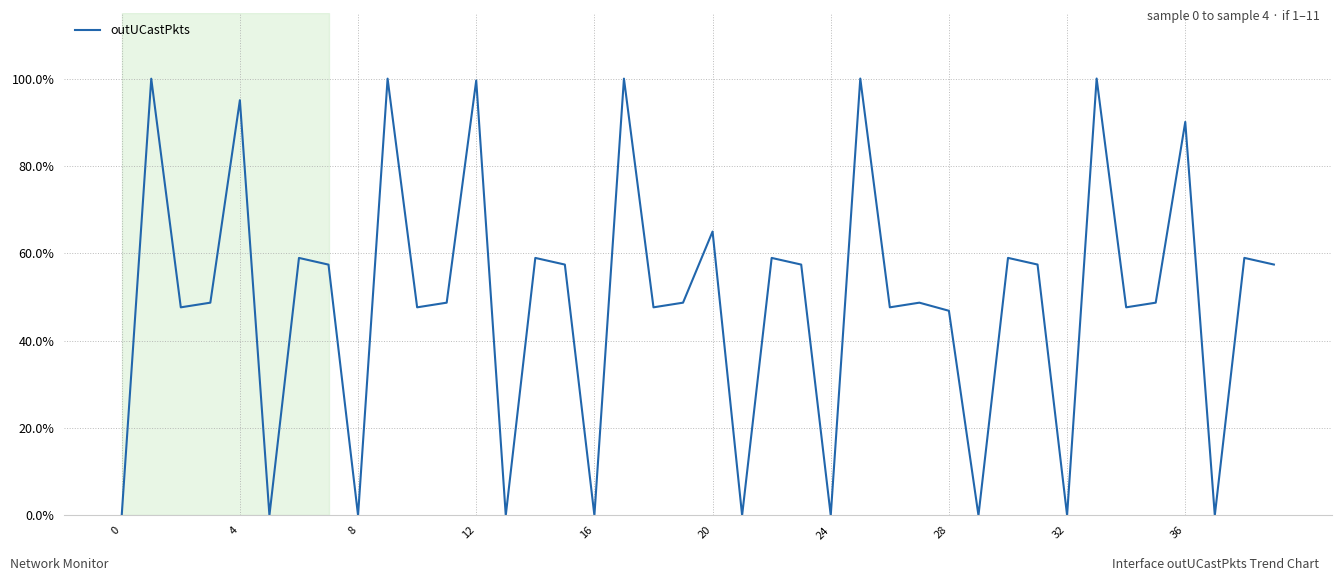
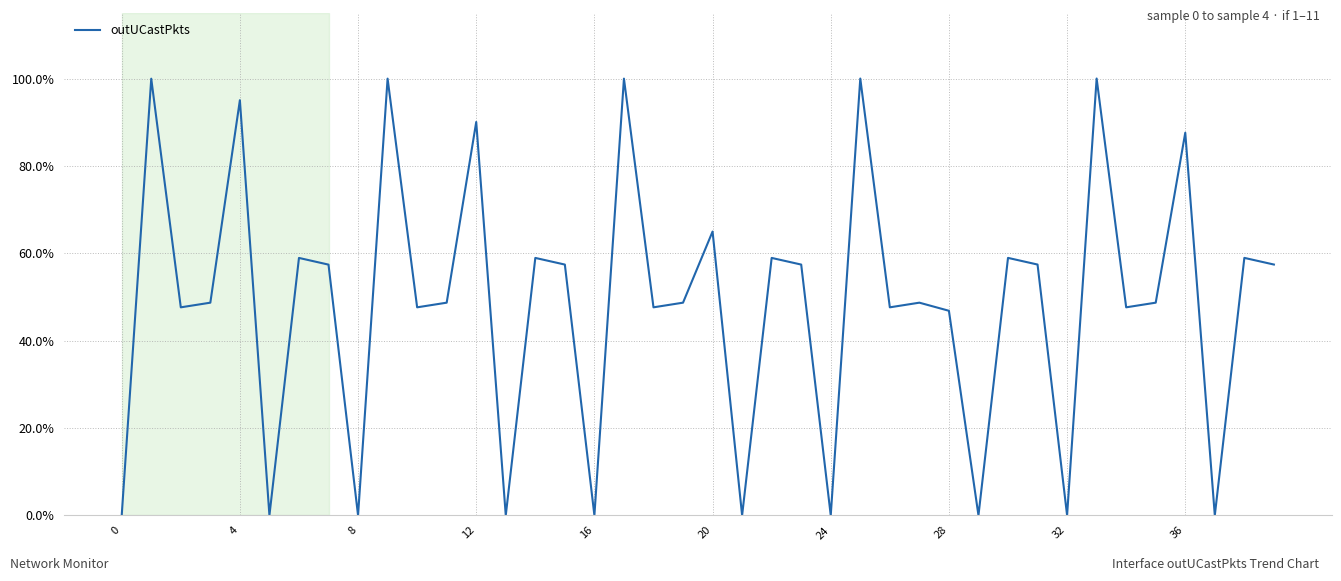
  {
    "0": "0%",
    "4": "95%",
    "8": "0%",
-   "12": "100%",
+   "12": "90%",
    "16": "0%",
    "20": "65%",
    "24": "0%",
    "28": "47%",
    "32": "0%",
-   "36": "90%"
+   "36": "88%"
  }
